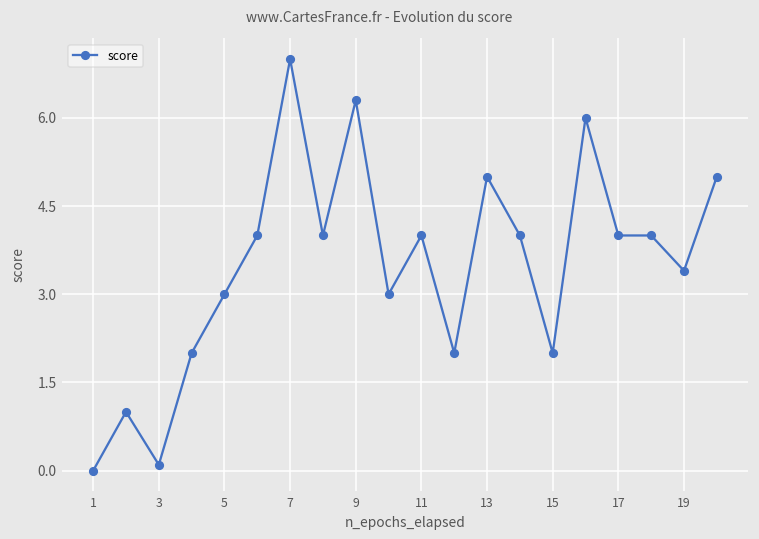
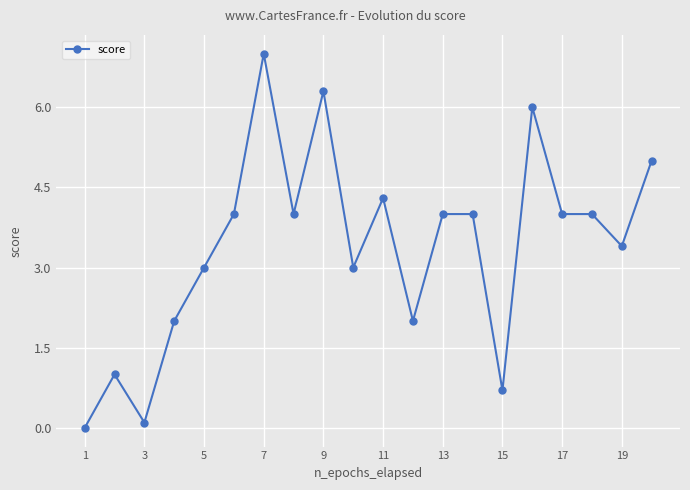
  {
    "1": 0.0,
    "3": 0.1,
    "5": 3.0,
    "7": 7.0,
    "9": 6.3,
-   "11": 4.0,
-   "13": 5,
-   "15": 2.0,
+   "11": 4.3,
+   "13": 4,
+   "15": 0.7,
    "17": 4.0,
    "19": 3.4
  }
